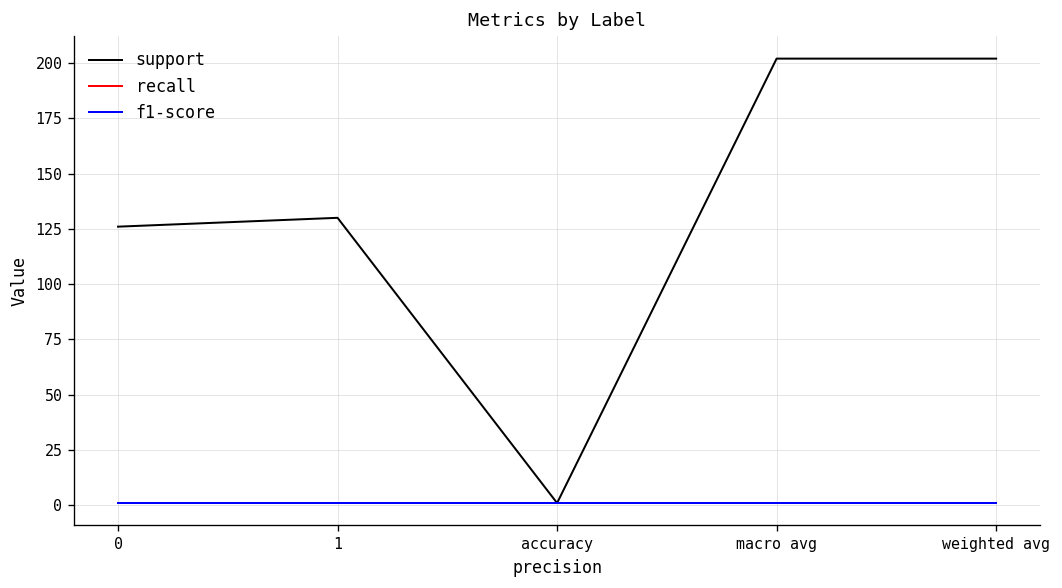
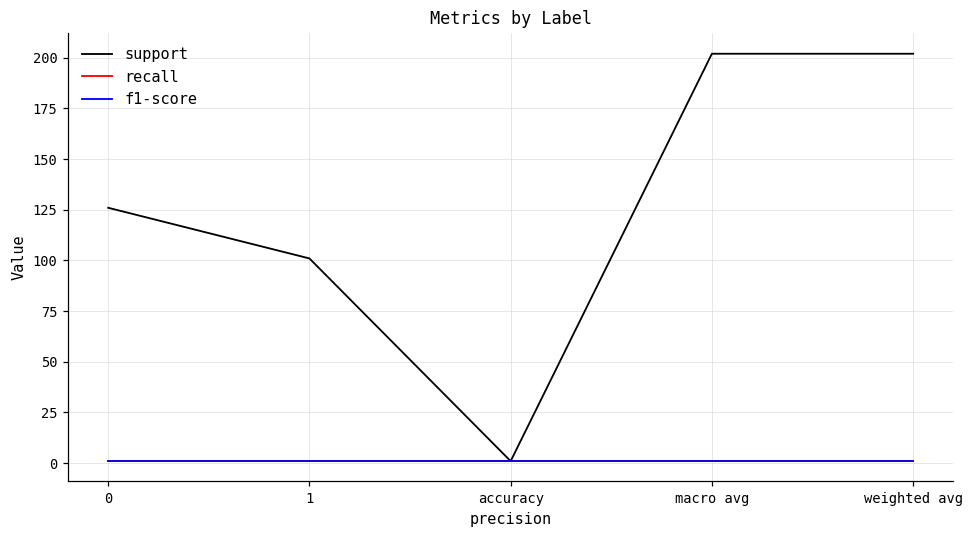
  {
    "support": {
      "0": 126,
-     "1": 130,
+     "1": 101,
      "macro avg": 202,
      "weighted avg": 202
    },
    "f1-score": {
      "0": 1,
      "1": 1,
      "macro avg": 1,
      "weighted avg": 1
    }
  }
